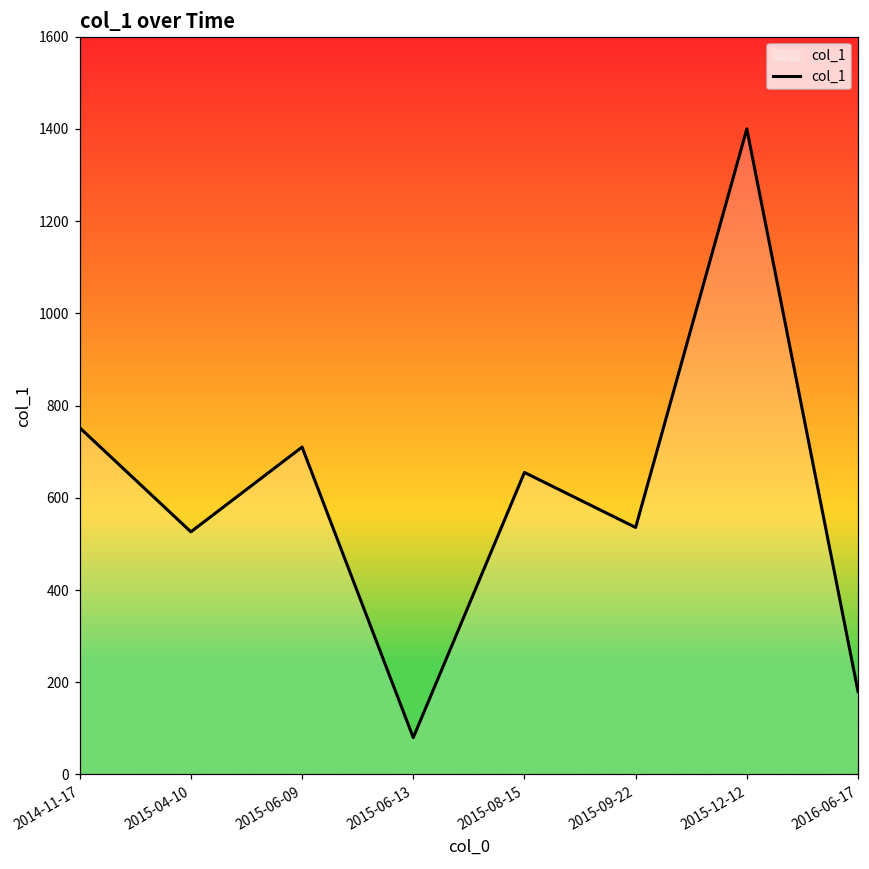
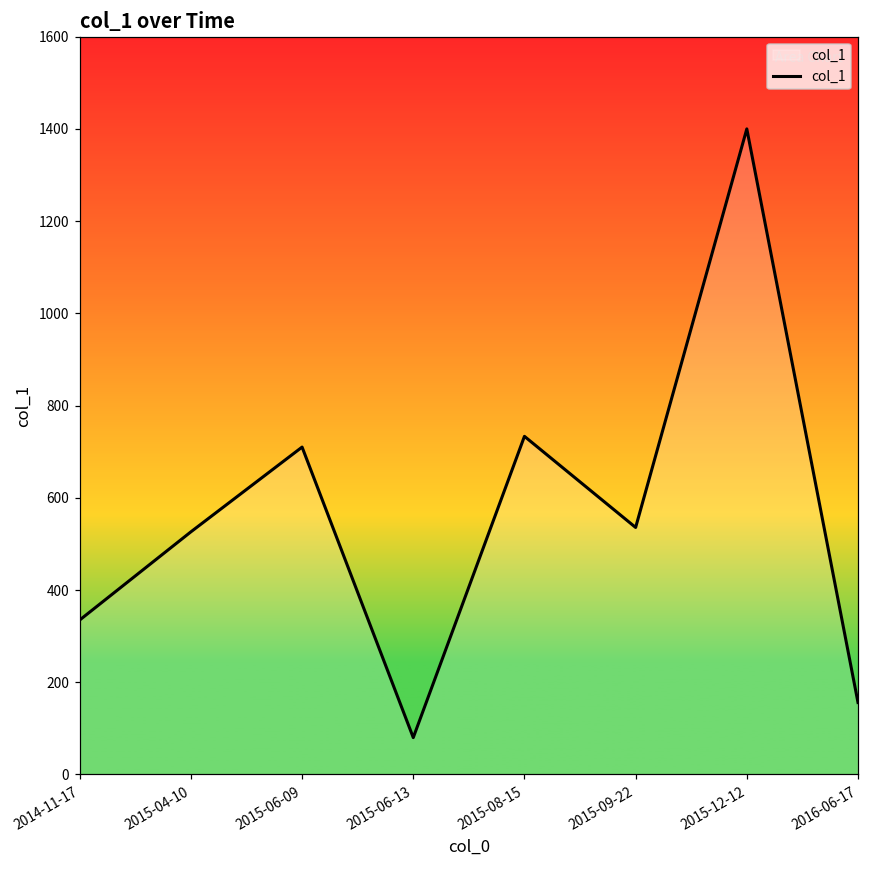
  {
-   "2014-11-17": 750,
+   "2014-11-17": 340,
    "2015-04-10": 530,
    "2015-06-09": 710,
    "2015-06-13": 80,
-   "2015-08-15": 660,
+   "2015-08-15": 730,
    "2015-09-22": 540,
    "2015-12-12": 1400,
-   "2016-06-17": 180
+   "2016-06-17": 160
  }
